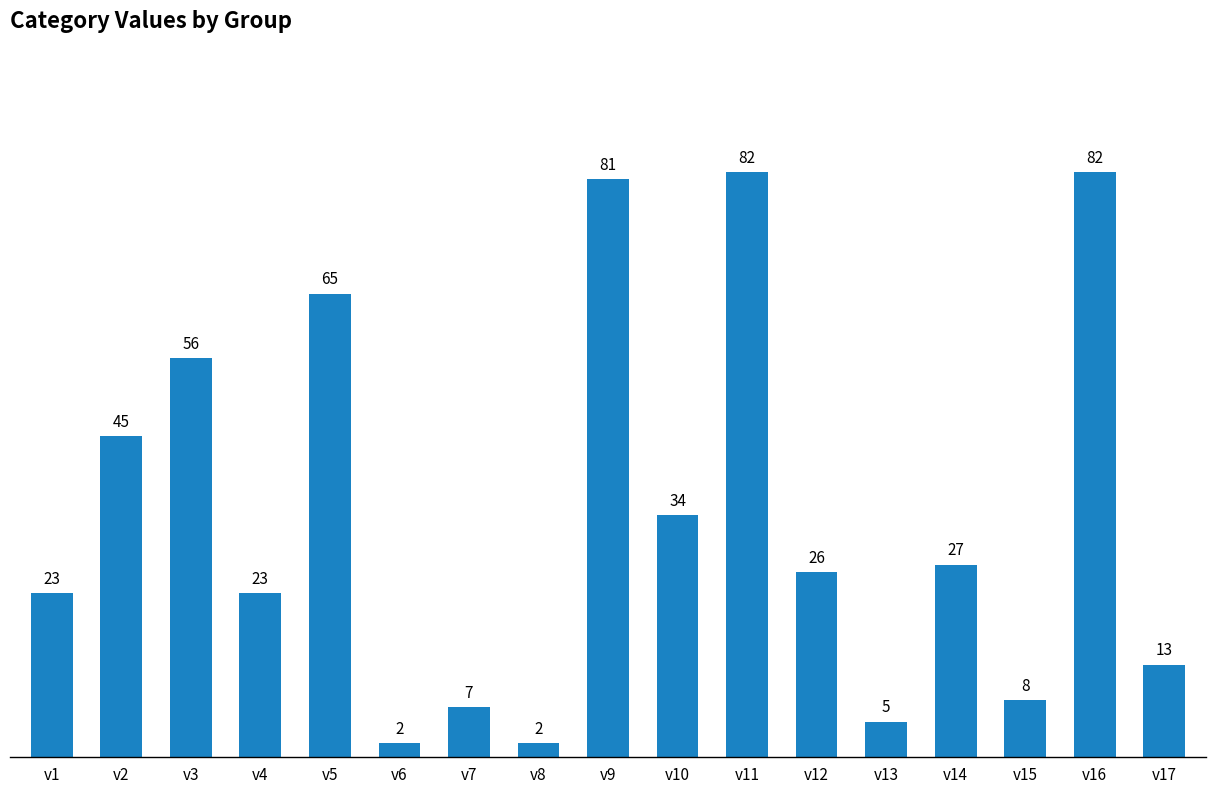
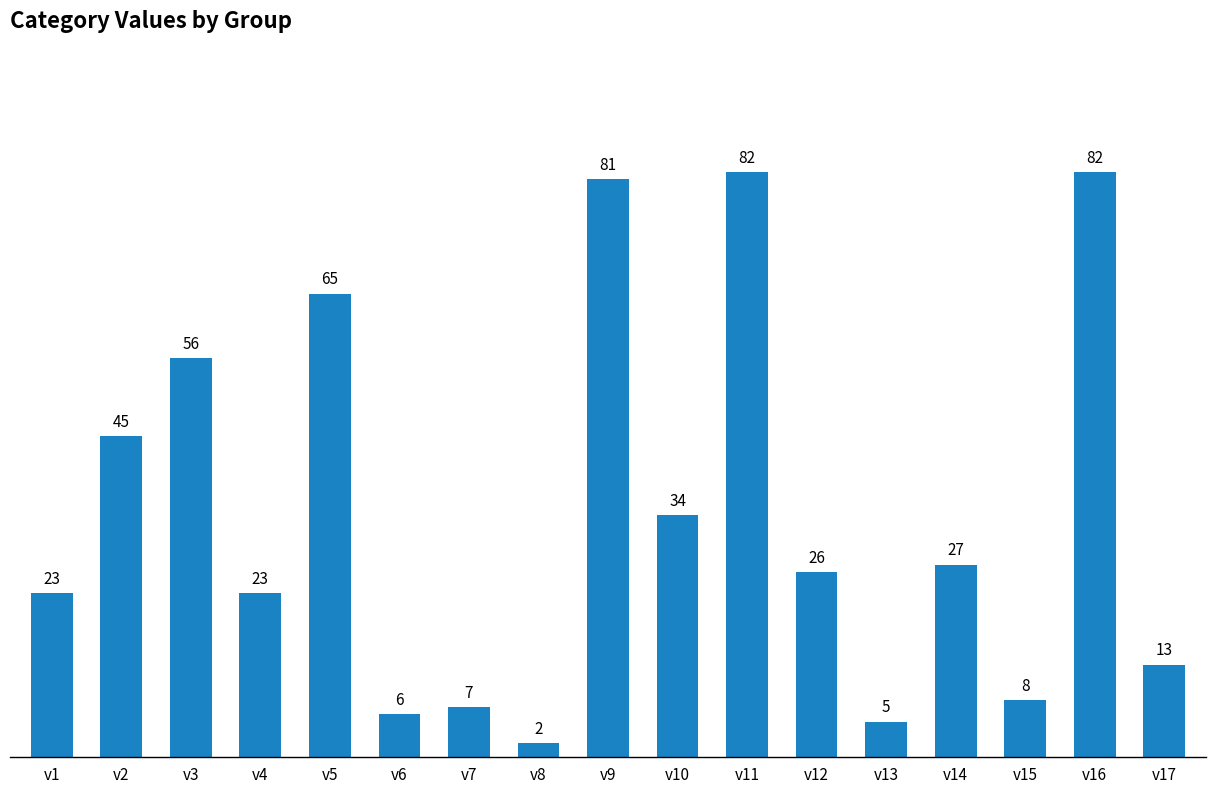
  {
    "v1": 23,
    "v2": 45,
    "v3": 56,
    "v4": 23,
    "v5": 65,
-   "v6": 2,
+   "v6": 6,
    "v7": 7,
    "v8": 2,
    "v9": 81,
    "v10": 34,
    "v11": 82,
    "v12": 26,
    "v13": 5,
    "v14": 27,
    "v15": 8,
    "v16": 82,
    "v17": 13
  }
